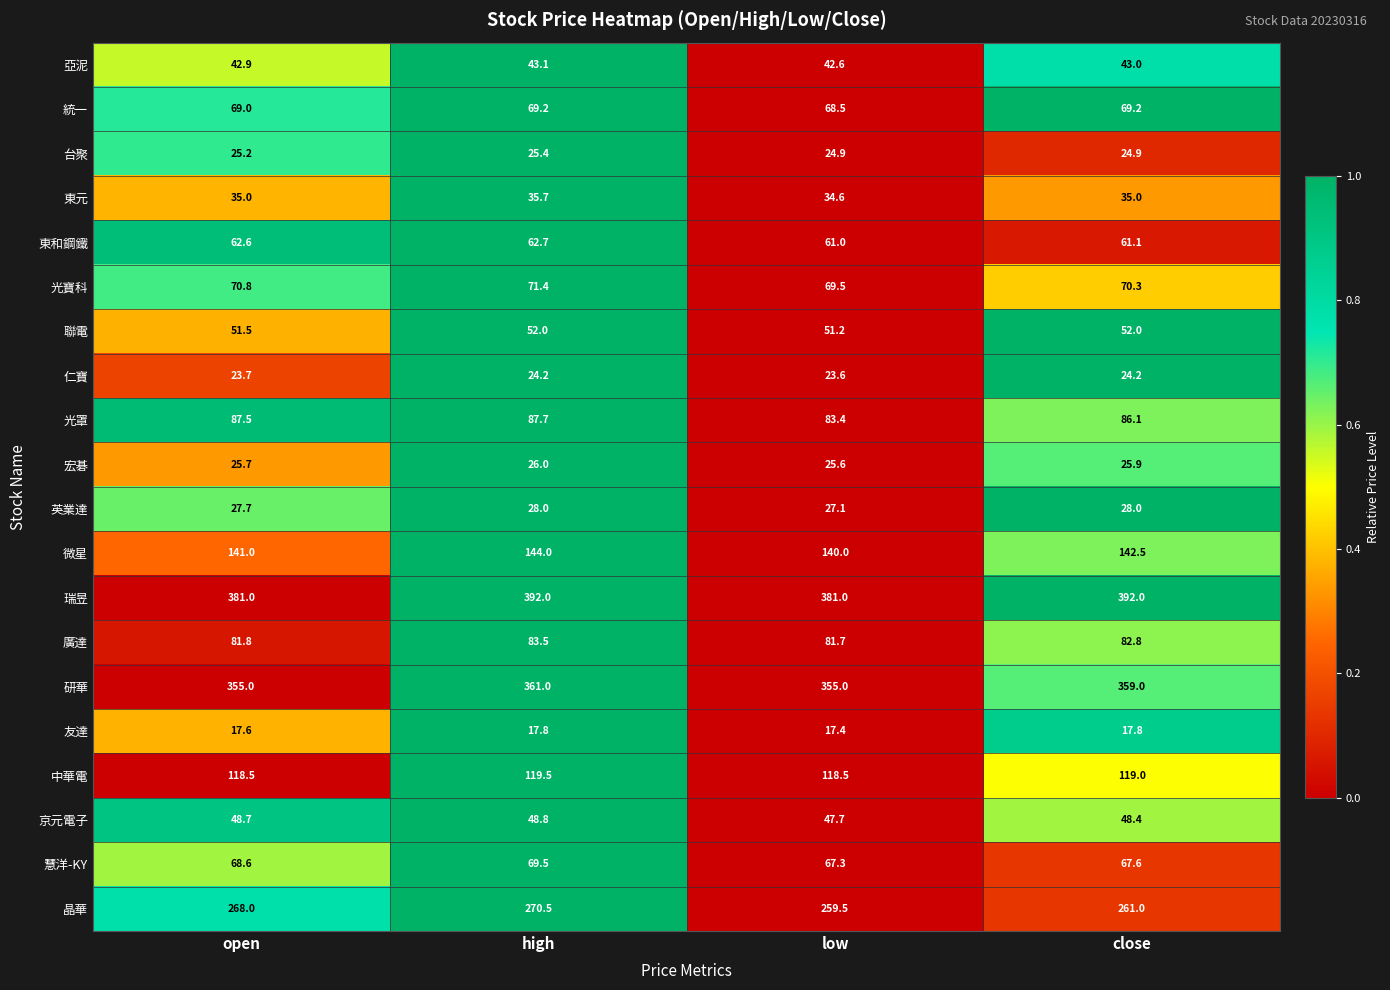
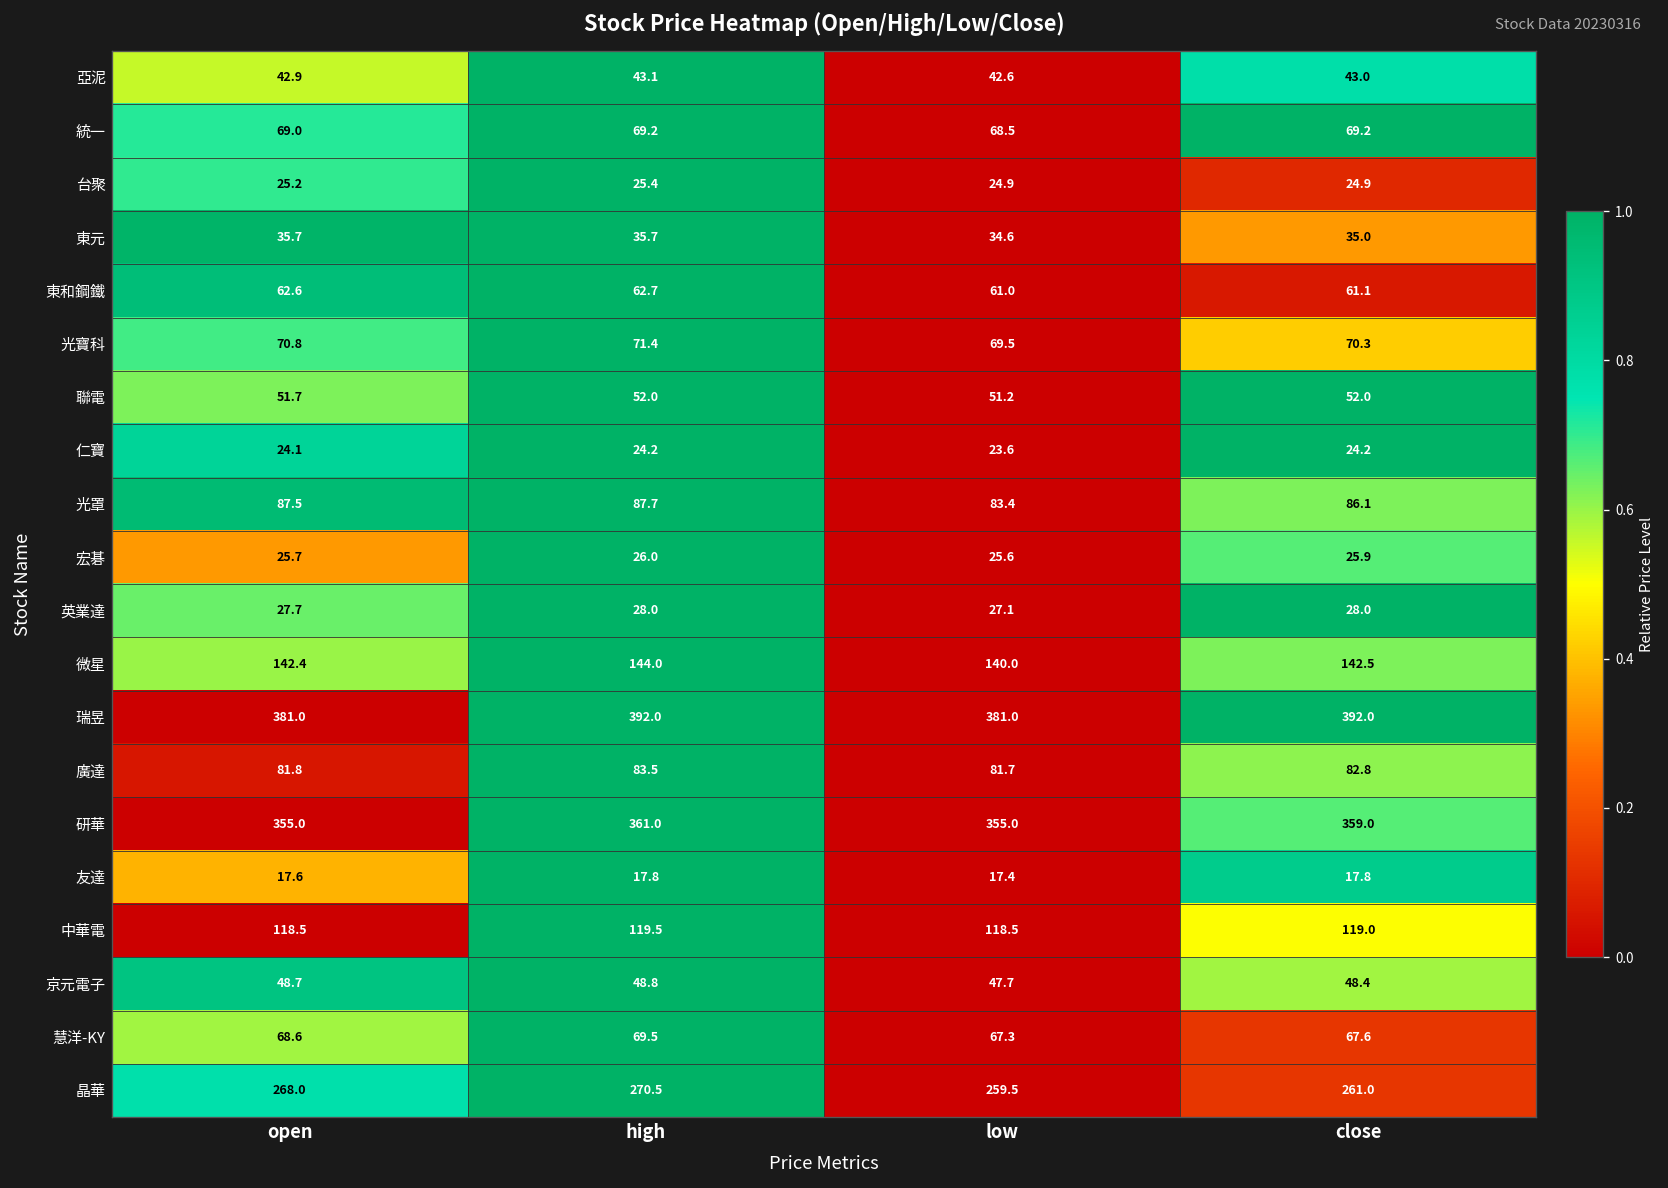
  {
    "亞泥": {
      "open": 42.9,
      "high": 43.1,
      "low": 42.6,
      "close": 43.0
    },
    "統一": {
      "open": 69.0,
      "high": 69.2,
      "low": 68.5,
      "close": 69.2
    },
    "台聚": {
      "open": 25.2,
      "high": 25.4,
      "low": 24.9,
      "close": 24.9
    },
    "東元": {
-     "open": 35.0,
+     "open": 35.7,
      "high": 35.7,
      "low": 34.6,
      "close": 35.0
    },
    "東和鋼鐵": {
      "open": 62.6,
      "high": 62.7,
      "low": 61.0,
      "close": 61.1
    },
    "光寶科": {
      "open": 70.8,
      "high": 71.4,
      "low": 69.5,
      "close": 70.3
    },
    "聯電": {
-     "open": 51.5,
+     "open": 51.7,
      "high": 52.0,
      "low": 51.2,
      "close": 52.0
    },
    "仁寶": {
-     "open": 23.7,
+     "open": 24.1,
      "high": 24.2,
      "low": 23.6,
      "close": 24.2
    },
    "光罩": {
      "open": 87.5,
      "high": 87.7,
      "low": 83.4,
      "close": 86.1
    },
    "宏碁": {
      "open": 25.7,
      "high": 26.0,
      "low": 25.6,
      "close": 25.9
    },
    "英業達": {
      "open": 27.7,
      "high": 28.0,
      "low": 27.1,
      "close": 28.0
    },
    "微星": {
-     "open": 141.0,
+     "open": 142.4,
      "high": 144.0,
      "low": 140.0,
      "close": 142.5
    },
    "瑞昱": {
      "open": 381.0,
      "high": 392.0,
      "low": 381.0,
      "close": 392.0
    },
    "廣達": {
      "open": 81.8,
      "high": 83.5,
      "low": 81.7,
      "close": 82.8
    },
    "研華": {
      "open": 355.0,
      "high": 361.0,
      "low": 355.0,
      "close": 359.0
    },
    "友達": {
      "open": 17.6,
      "high": 17.8,
      "low": 17.4,
      "close": 17.8
    },
    "中華電": {
      "open": 118.5,
      "high": 119.5,
      "low": 118.5,
      "close": 119.0
    },
    "京元電子": {
      "open": 48.7,
      "high": 48.8,
      "low": 47.7,
      "close": 48.4
    },
    "慧洋-KY": {
      "open": 68.6,
      "high": 69.5,
      "low": 67.3,
      "close": 67.6
    },
    "晶華": {
      "open": 268.0,
      "high": 270.5,
      "low": 259.5,
      "close": 261.0
    }
  }
